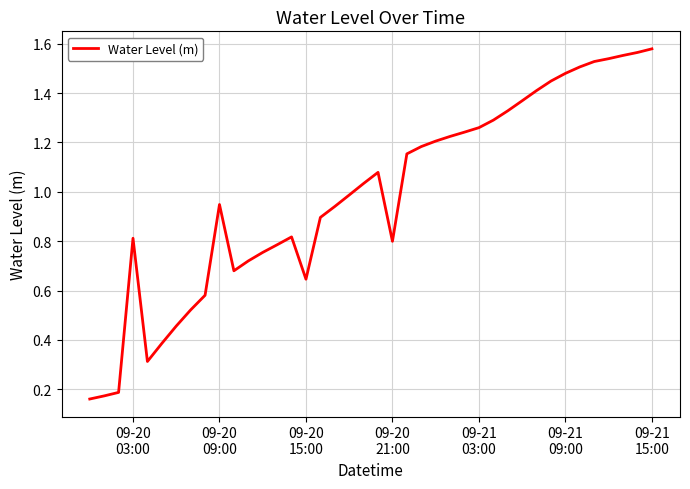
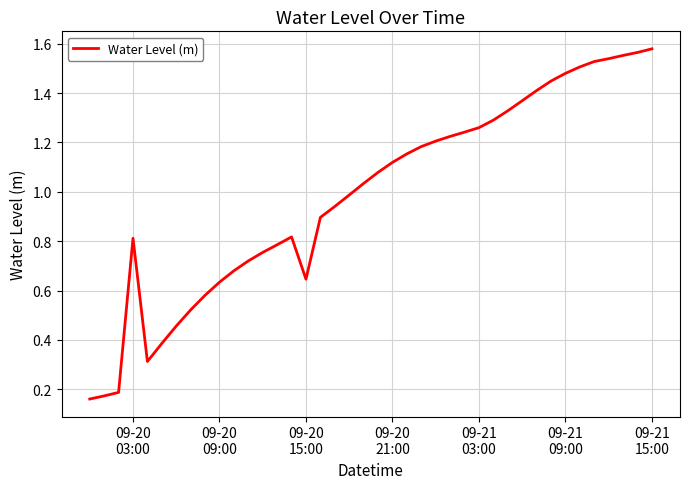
  {
    "09-20 03:00": 0.81,
-   "09-20 09:00": 0.95,
+   "09-20 09:00": 0.63,
    "09-20 15:00": 0.65,
-   "09-20 21:00": 0.80,
+   "09-20 21:00": 1.12,
    "09-21 03:00": 1.26,
    "09-21 09:00": 1.48,
    "09-21 15:00": 1.58
  }
